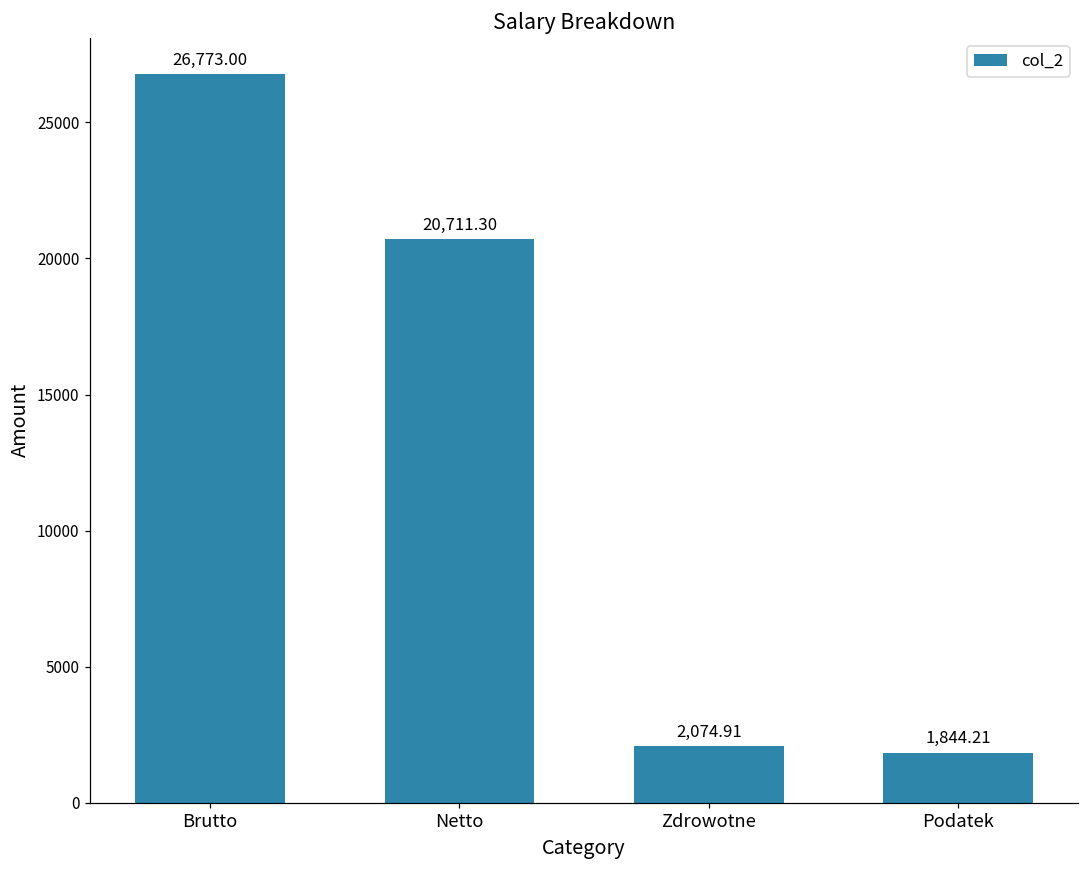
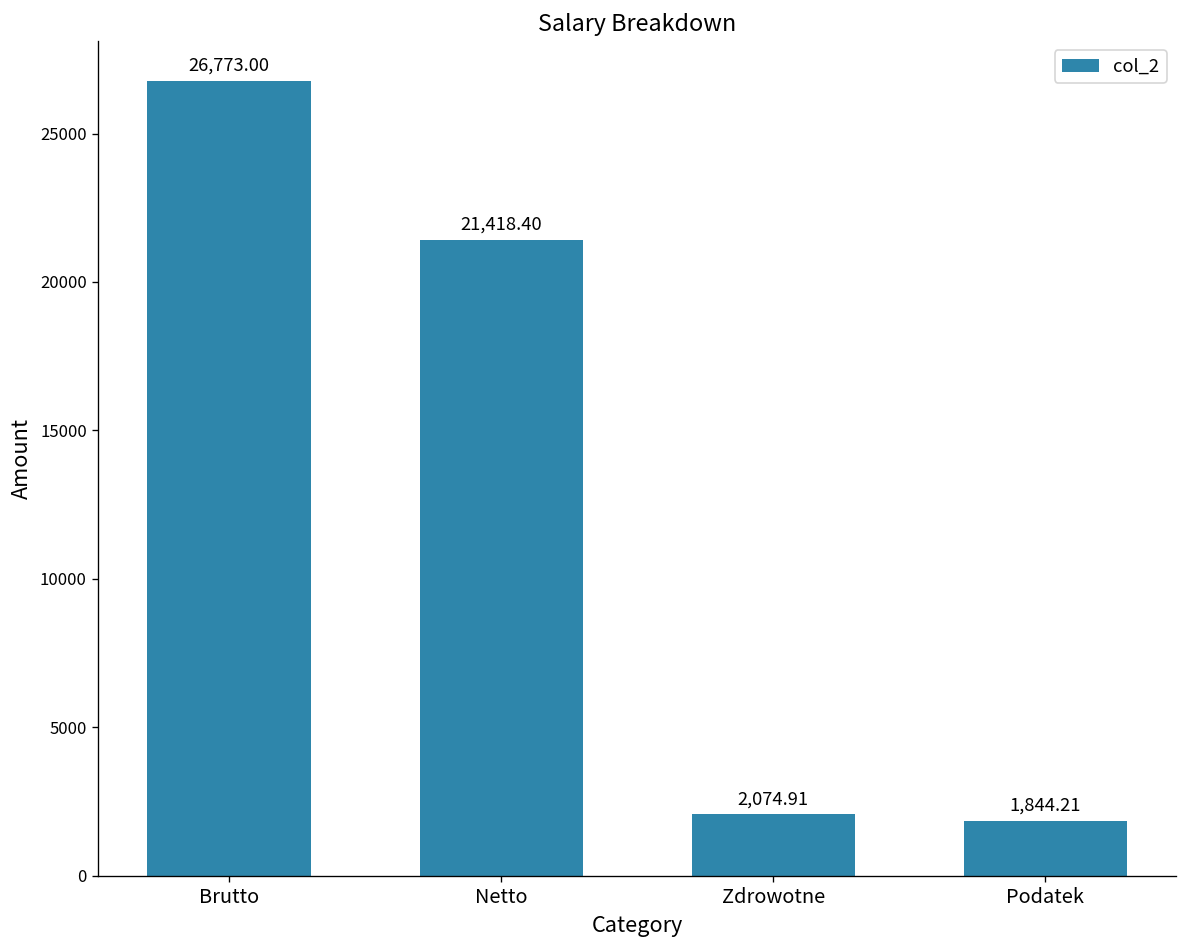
  {
    "Brutto": "26,773.00",
-   "Netto": "20,711.30",
+   "Netto": "21,418.40",
    "Zdrowotne": "2,074.91",
    "Podatek": "1,844.21"
  }
